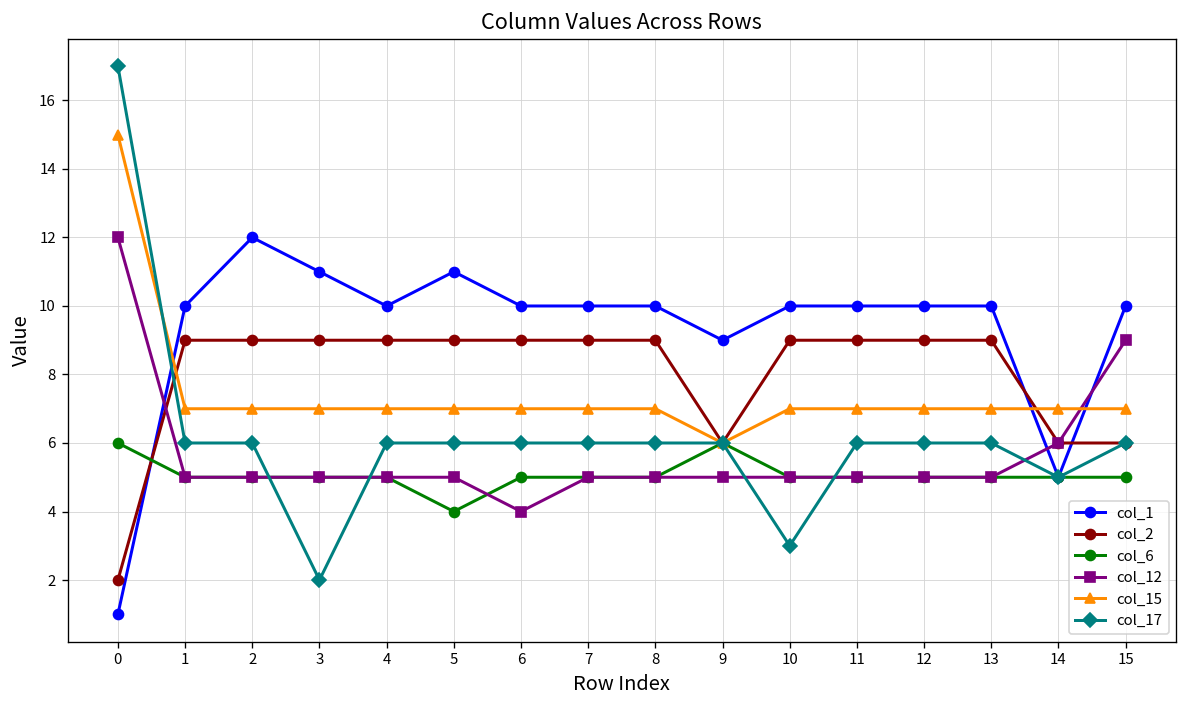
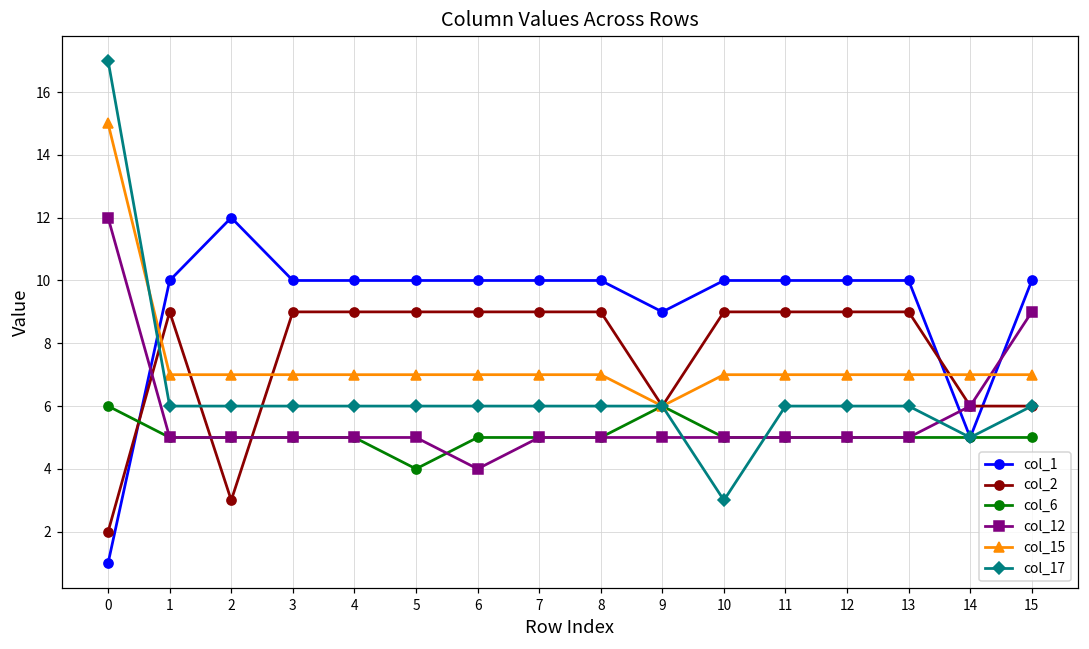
  {
    "col_1": {
      "0": 1,
      "1": 10,
      "2": 12,
-     "3": 11,
+     "3": 10,
      "4": 10,
-     "5": 11,
+     "5": 10,
      "6": 10,
      "7": 10,
      "8": 10,
      "9": 9,
      "10": 10,
      "11": 10,
      "12": 10,
      "13": 10,
      "15": 10
    },
    "col_2": {
      "0": 2,
      "1": 9,
-     "2": 9,
+     "2": 3,
      "3": 9,
      "4": 9,
      "5": 9,
      "6": 9,
      "7": 9,
      "8": 9,
      "10": 9,
      "11": 9,
      "12": 9,
      "13": 9
    },
    "col_6": {
      "0": 6,
      "5": 4,
      "6": 5,
      "15": 5
    },
    "col_12": {
      "0": 12,
      "5": 5,
      "6": 4,
      "9": 5,
      "15": 9
    },
    "col_15": {
      "0": 15,
      "1": 7,
      "2": 7,
      "3": 7,
      "4": 7,
      "5": 7,
      "6": 7,
      "7": 7,
      "8": 7,
      "10": 7,
      "11": 7,
      "12": 7,
      "13": 7,
      "14": 7,
      "15": 7
    },
    "col_17": {
      "0": 17,
      "1": 6,
      "2": 6,
-     "3": 2,
+     "3": 6,
      "4": 6,
      "5": 6,
      "6": 6,
      "7": 6,
      "8": 6,
      "10": 3,
      "11": 6,
      "12": 6,
      "13": 6
    }
  }
